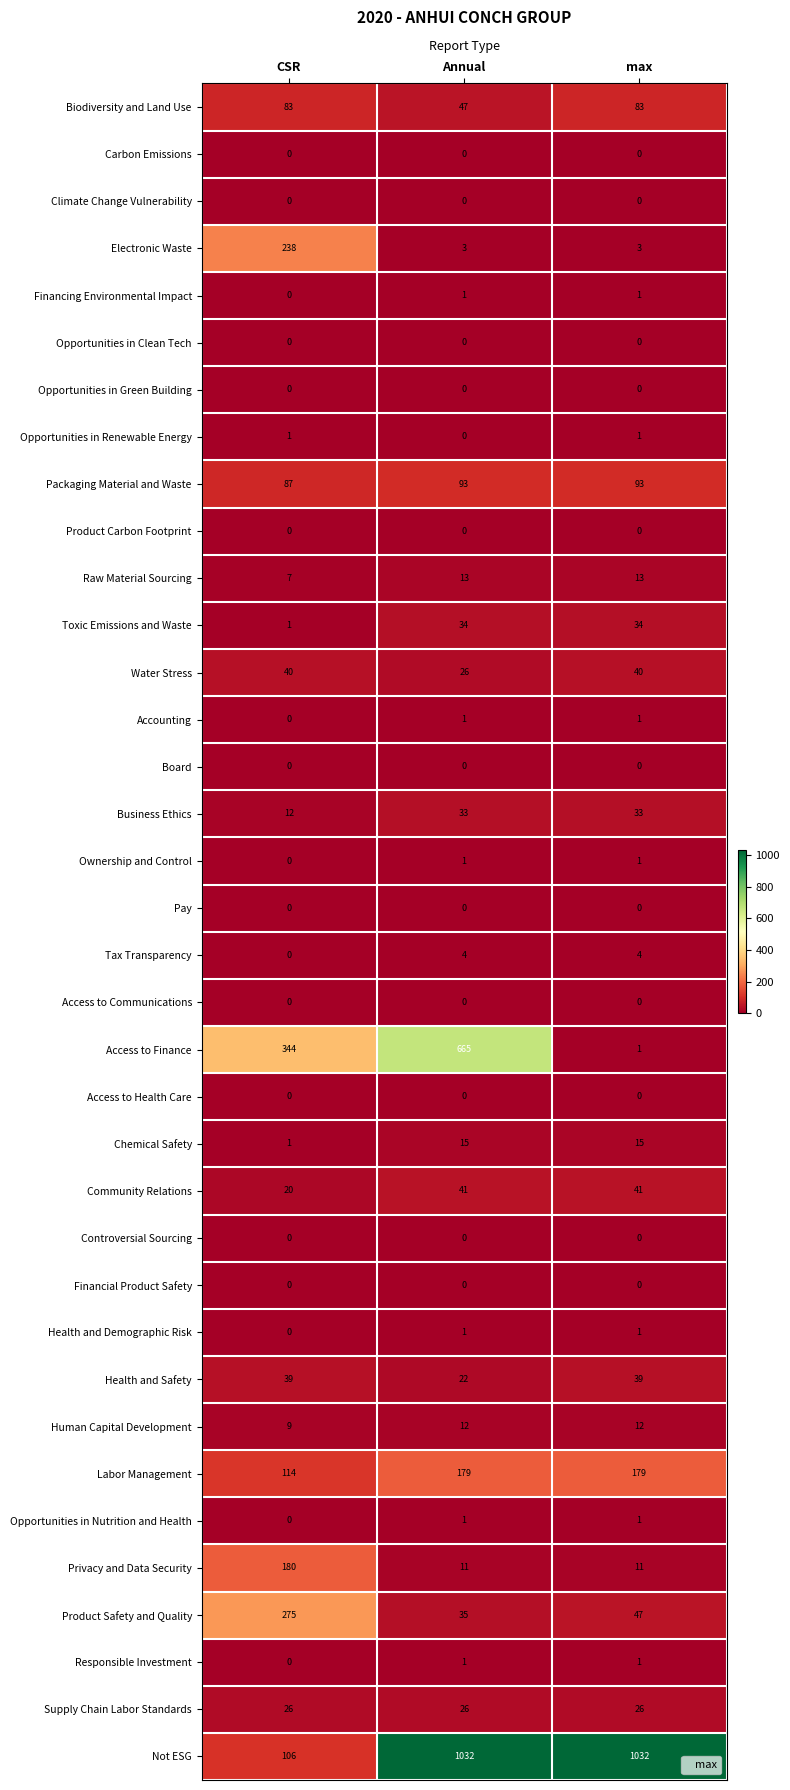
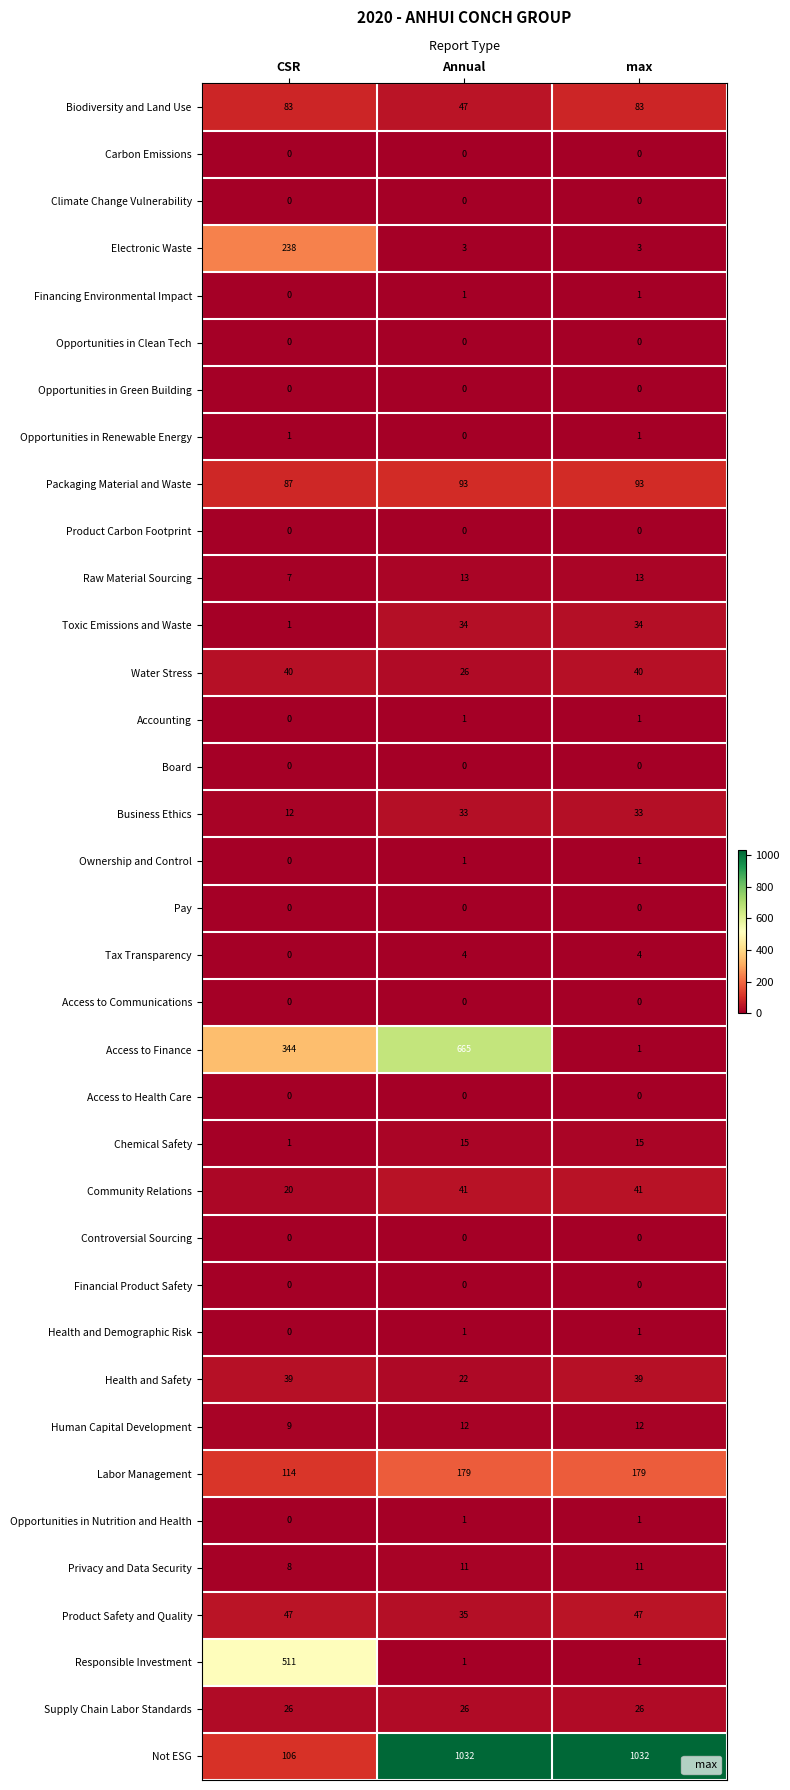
  {
    "Biodiversity and Land Use": {
      "CSR": 83,
      "Annual": 47,
      "max": 83
    },
    "Carbon Emissions": {
      "CSR": 0,
      "Annual": 0,
      "max": 0
    },
    "Climate Change Vulnerability": {
      "CSR": 0,
      "Annual": 0,
      "max": 0
    },
    "Electronic Waste": {
      "CSR": 238,
      "Annual": 3,
      "max": 3
    },
    "Financing Environmental Impact": {
      "CSR": 0,
      "Annual": 1,
      "max": 1
    },
    "Opportunities in Clean Tech": {
      "CSR": 0,
      "Annual": 0,
      "max": 0
    },
    "Opportunities in Green Building": {
      "CSR": 0,
      "Annual": 0,
      "max": 0
    },
    "Opportunities in Renewable Energy": {
      "CSR": 1,
      "Annual": 0,
      "max": 1
    },
    "Packaging Material and Waste": {
      "CSR": 87,
      "Annual": 93,
      "max": 93
    },
    "Product Carbon Footprint": {
      "CSR": 0,
      "Annual": 0,
      "max": 0
    },
    "Raw Material Sourcing": {
      "CSR": 7,
      "Annual": 13,
      "max": 13
    },
    "Toxic Emissions and Waste": {
      "CSR": 1,
      "Annual": 34,
      "max": 34
    },
    "Water Stress": {
      "CSR": 40,
      "Annual": 26,
      "max": 40
    },
    "Accounting": {
      "CSR": 0,
      "Annual": 1,
      "max": 1
    },
    "Board": {
      "CSR": 0,
      "Annual": 0,
      "max": 0
    },
    "Business Ethics": {
      "CSR": 12,
      "Annual": 33,
      "max": 33
    },
    "Ownership and Control": {
      "CSR": 0,
      "Annual": 1,
      "max": 1
    },
    "Pay": {
      "CSR": 0,
      "Annual": 0,
      "max": 0
    },
    "Tax Transparency": {
      "CSR": 0,
      "Annual": 4,
      "max": 4
    },
    "Access to Communications": {
      "CSR": 0,
      "Annual": 0,
      "max": 0
    },
    "Access to Finance": {
      "CSR": 344,
      "Annual": 665,
      "max": 1
    },
    "Access to Health Care": {
      "CSR": 0,
      "Annual": 0,
      "max": 0
    },
    "Chemical Safety": {
      "CSR": 1,
      "Annual": 15,
      "max": 15
    },
    "Community Relations": {
      "CSR": 20,
      "Annual": 41,
      "max": 41
    },
    "Controversial Sourcing": {
      "CSR": 0,
      "Annual": 0,
      "max": 0
    },
    "Financial Product Safety": {
      "CSR": 0,
      "Annual": 0,
      "max": 0
    },
    "Health and Demographic Risk": {
      "CSR": 0,
      "Annual": 1,
      "max": 1
    },
    "Health and Safety": {
      "CSR": 39,
      "Annual": 22,
      "max": 39
    },
    "Human Capital Development": {
      "CSR": 9,
      "Annual": 12,
      "max": 12
    },
    "Labor Management": {
      "CSR": 114,
      "Annual": 179,
      "max": 179
    },
    "Opportunities in Nutrition and Health": {
      "CSR": 0,
      "Annual": 1,
      "max": 1
    },
    "Privacy and Data Security": {
-     "CSR": 180,
+     "CSR": 8,
      "Annual": 11,
      "max": 11
    },
    "Product Safety and Quality": {
-     "CSR": 275,
+     "CSR": 47,
      "Annual": 35,
      "max": 47
    },
    "Responsible Investment": {
-     "CSR": 0,
+     "CSR": 511,
      "Annual": 1,
      "max": 1
    },
    "Supply Chain Labor Standards": {
      "CSR": 26,
      "Annual": 26,
      "max": 26
    },
    "Not ESG": {
      "CSR": 106,
      "Annual": 1032,
      "max": 1032
    }
  }
